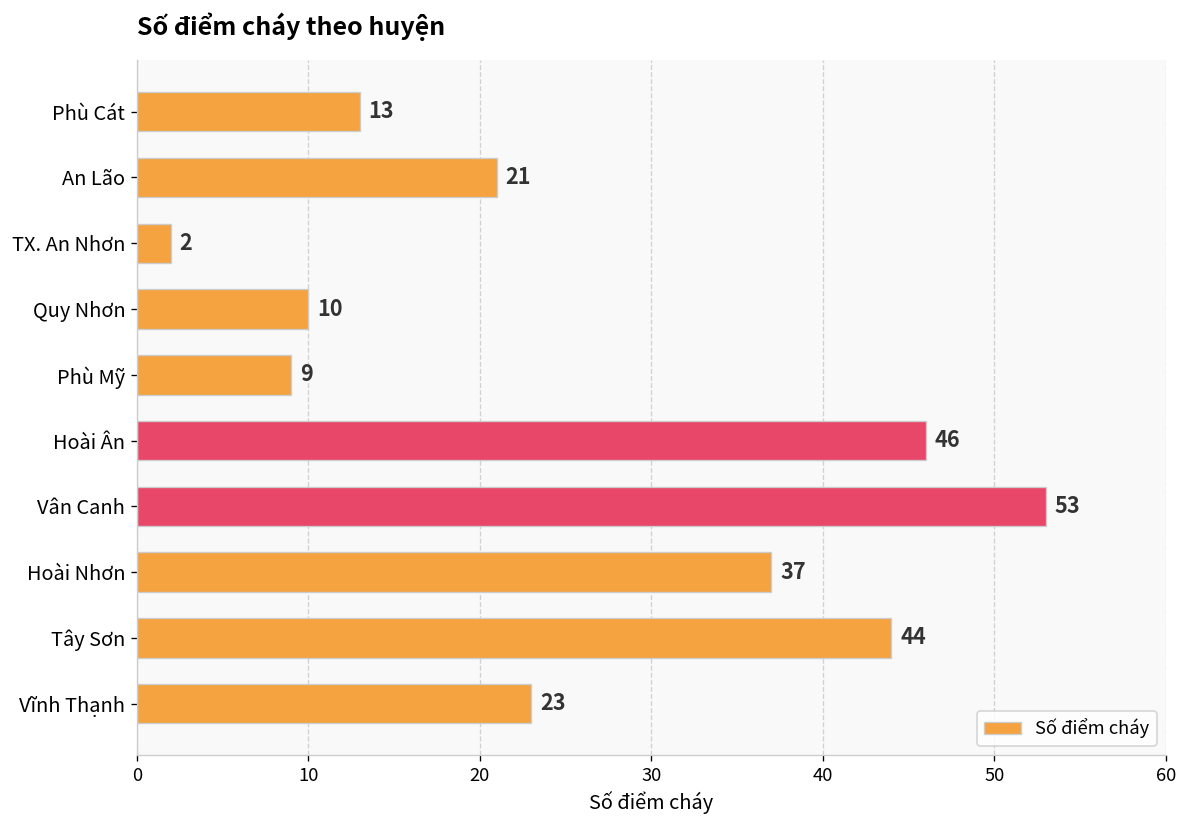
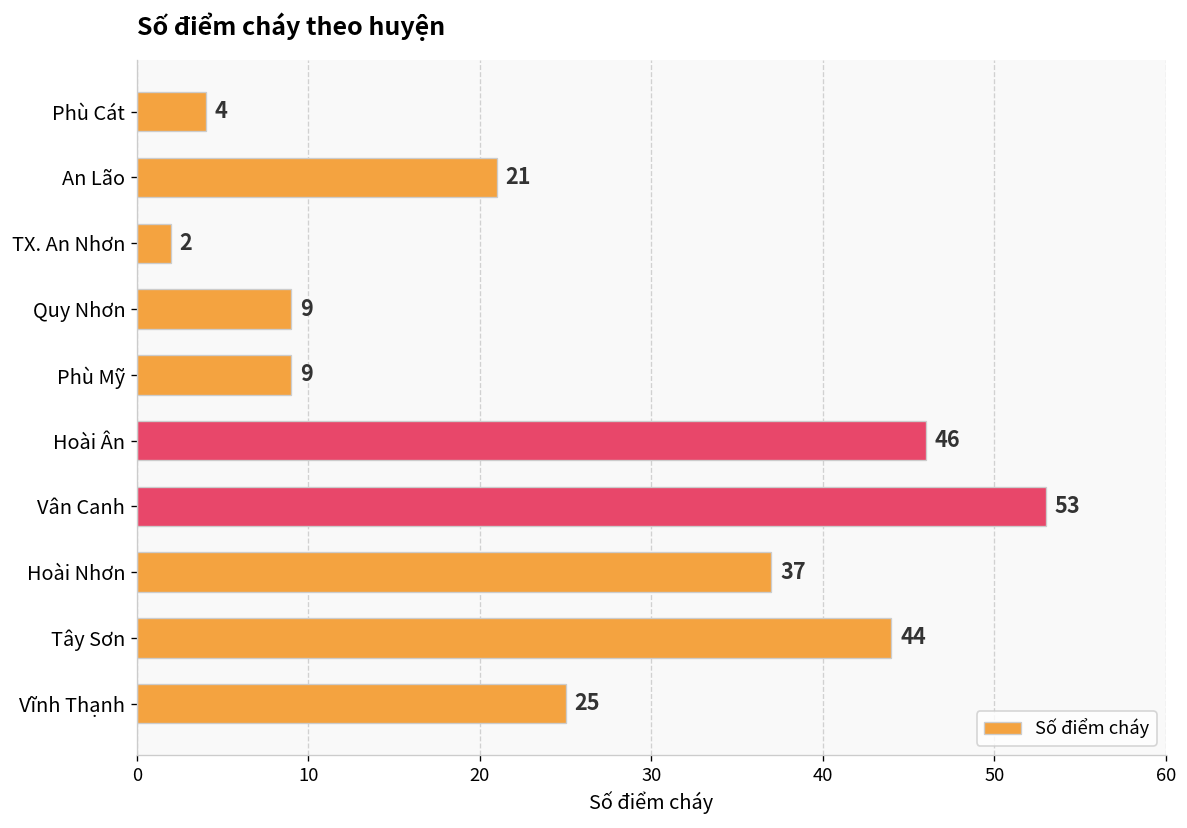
  {
-   "Phù Cát": 13,
+   "Phù Cát": 4,
    "An Lão": 21,
    "TX. An Nhơn": 2,
-   "Quy Nhơn": 10,
+   "Quy Nhơn": 9,
    "Phù Mỹ": 9,
    "Hoài Ân": 46,
    "Vân Canh": 53,
    "Hoài Nhơn": 37,
    "Tây Sơn": 44,
-   "Vĩnh Thạnh": 23
+   "Vĩnh Thạnh": 25
  }
